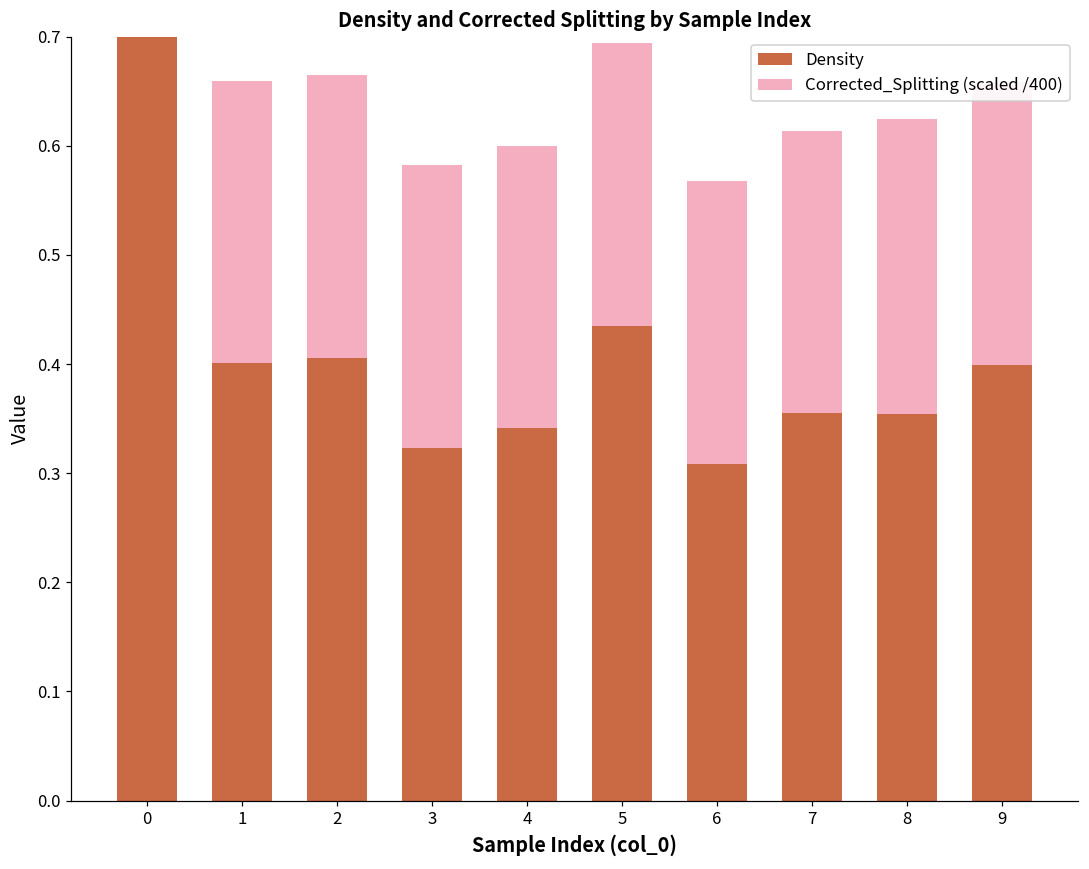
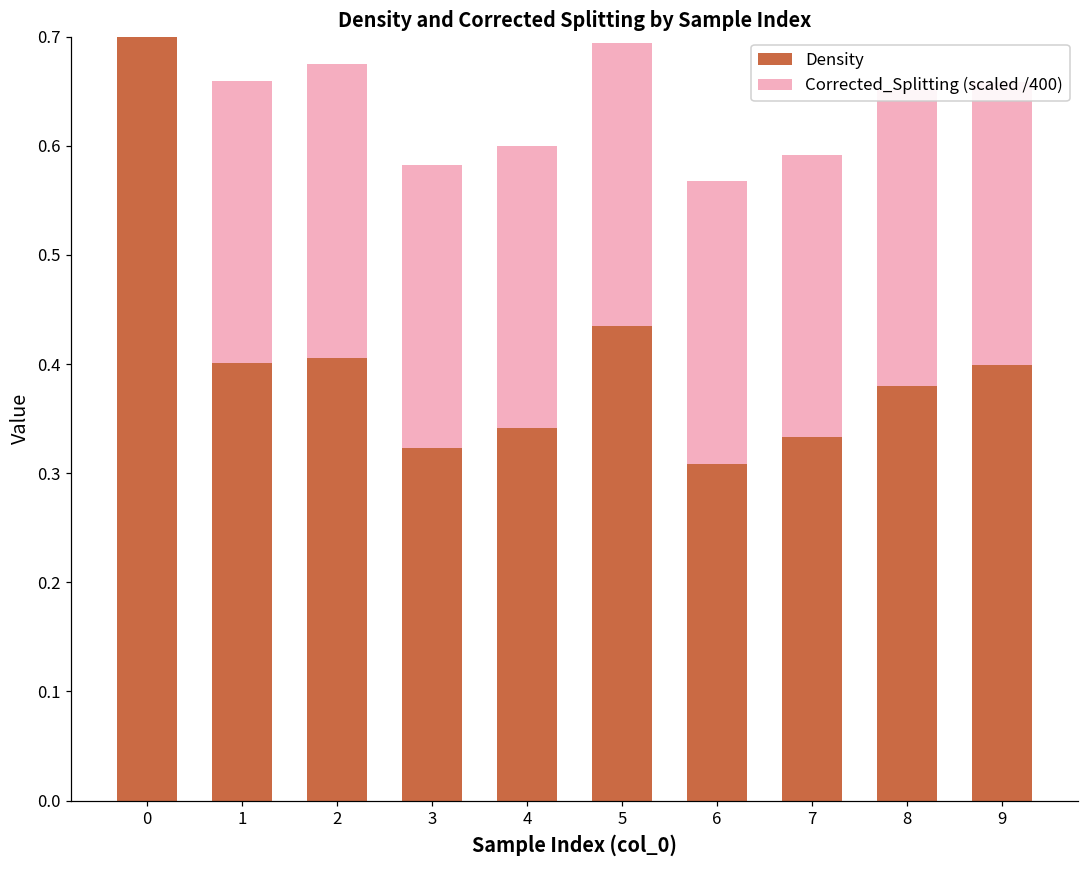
  {
    "Density": {
      "1": 0.40,
      "2": 0.41,
      "3": 0.32,
      "4": 0.34,
      "5": 0.43,
      "6": 0.31,
-     "7": 0.36,
-     "8": 0.35,
+     "7": 0.33,
+     "8": 0.38,
      "9": 0.40
    },
    "Corrected_Splitting (scaled /400)": {
      "1": 0.26,
-     "2": 0.26,
+     "2": 0.27,
      "3": 0.26,
      "4": 0.26,
      "5": 0.26,
      "6": 0.26,
      "7": 0.26
    }
  }
